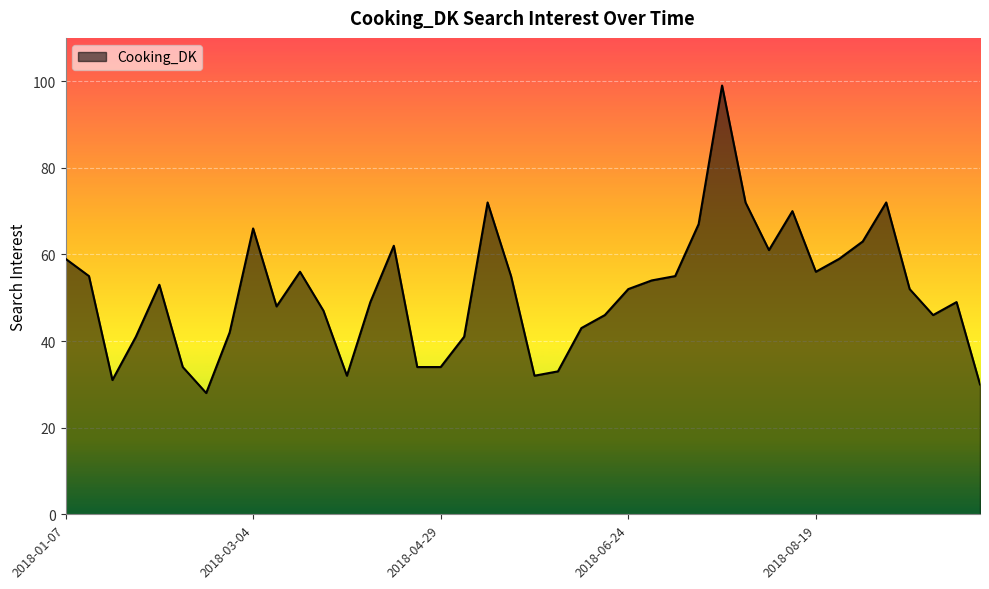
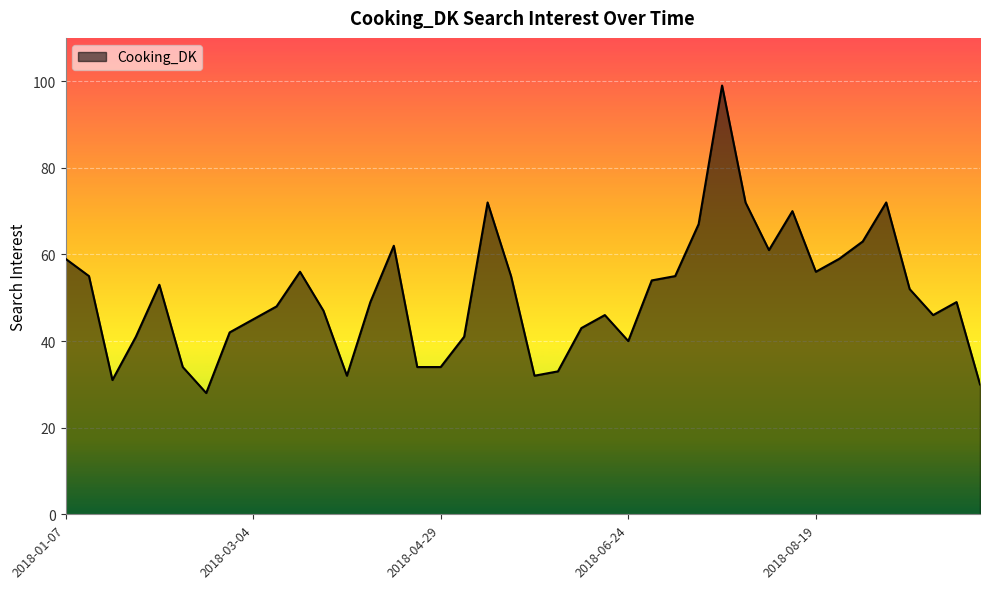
  {
    "2018-01-07": 59,
-   "2018-03-04": 66,
+   "2018-03-04": 45,
    "2018-04-29": 34,
-   "2018-06-24": 52,
+   "2018-06-24": 40,
    "2018-08-19": 56
  }
